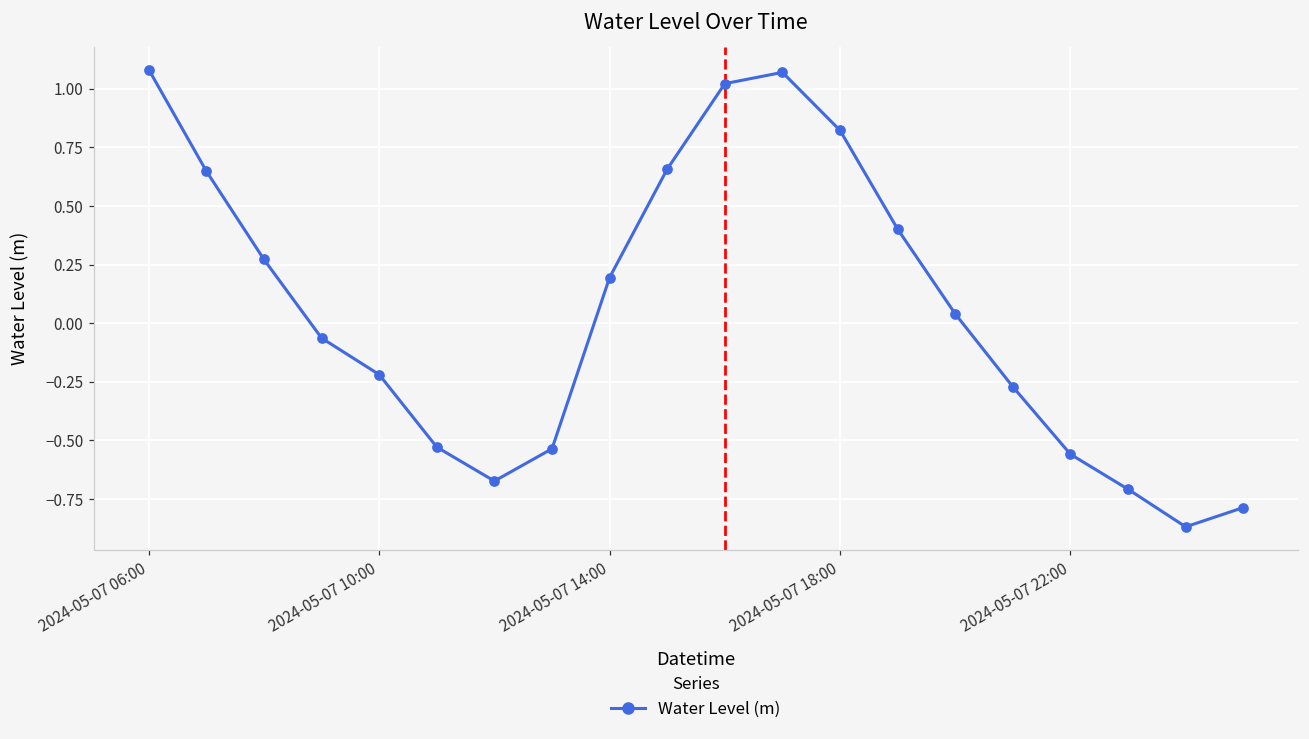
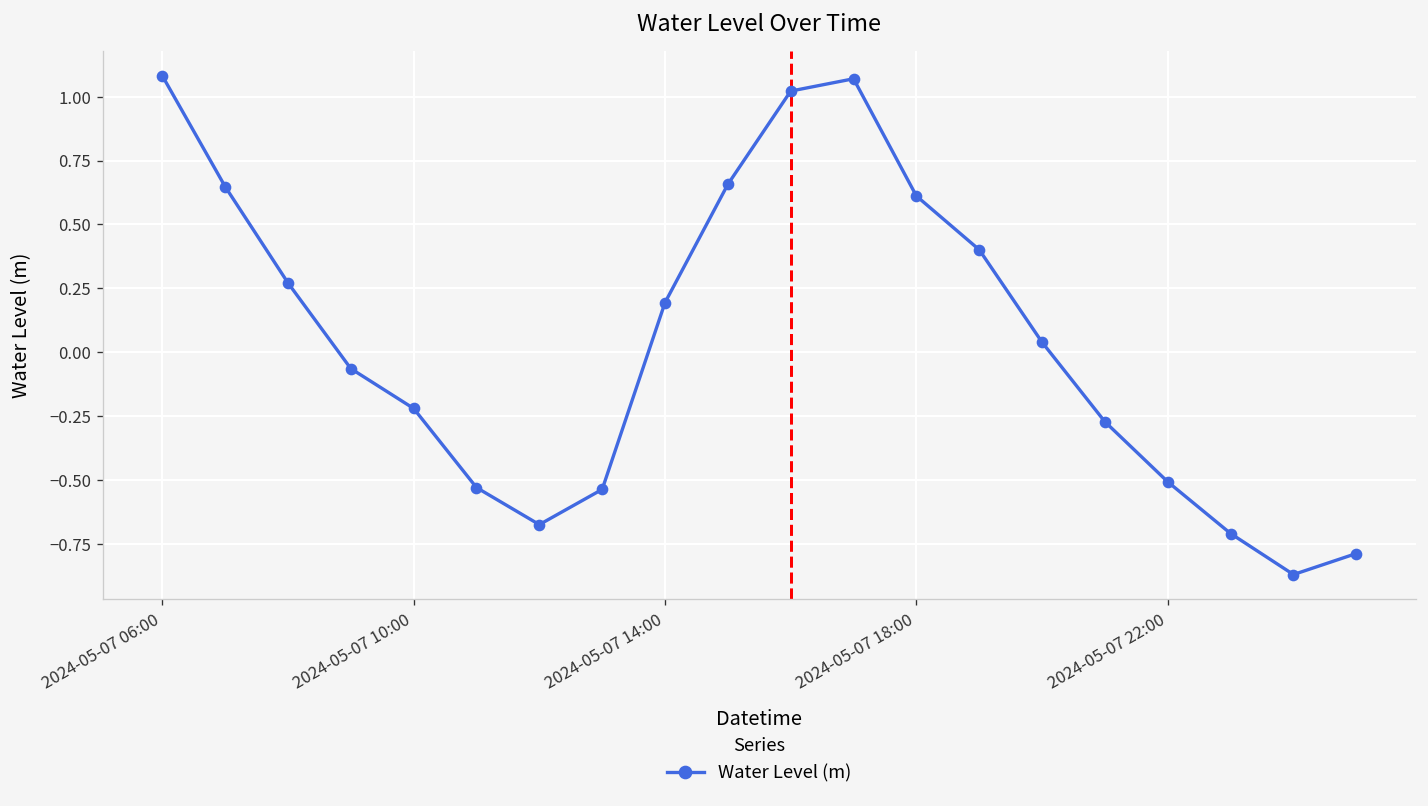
  {
    "2024-05-07 06:00": 1.08,
    "2024-05-07 10:00": -0.22,
    "2024-05-07 14:00": 0.19,
-   "2024-05-07 18:00": 0.82,
-   "2024-05-07 22:00": -0.56
+   "2024-05-07 18:00": 0.61,
+   "2024-05-07 22:00": -0.51
  }
